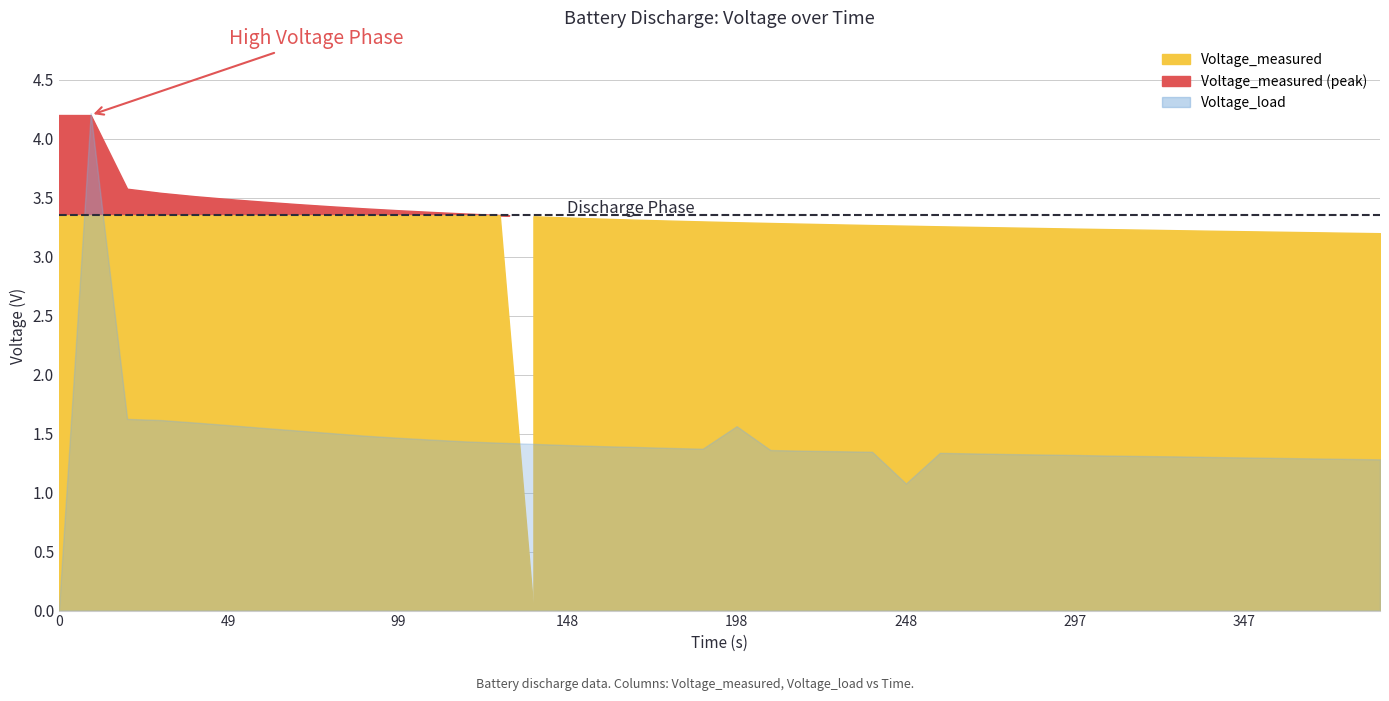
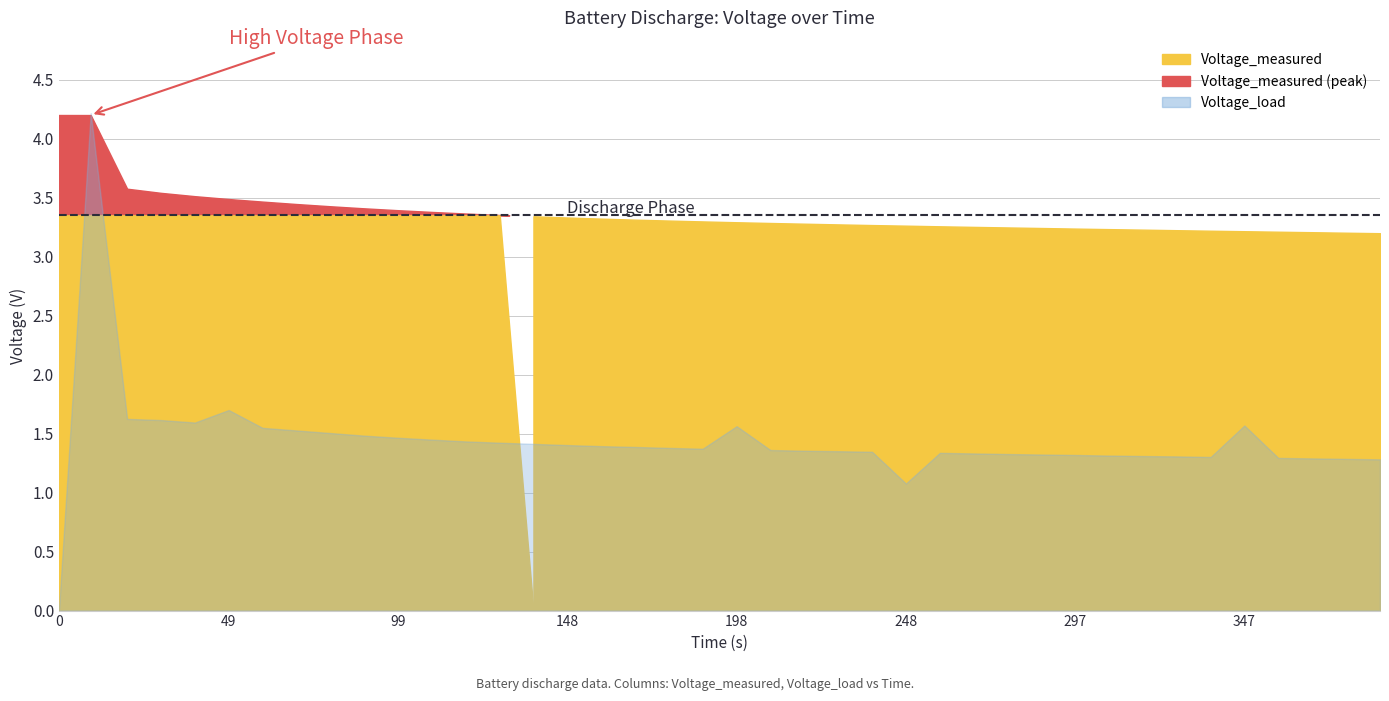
  {
    "Voltage_load": {
      "0": 0.00,
-     "49": 1.57,
+     "49": 1.70,
      "99": 1.47,
      "148": 1.40,
      "198": 1.56,
      "248": 1.08,
      "297": 1.32,
-     "347": 1.30
+     "347": 1.57
    }
  }
